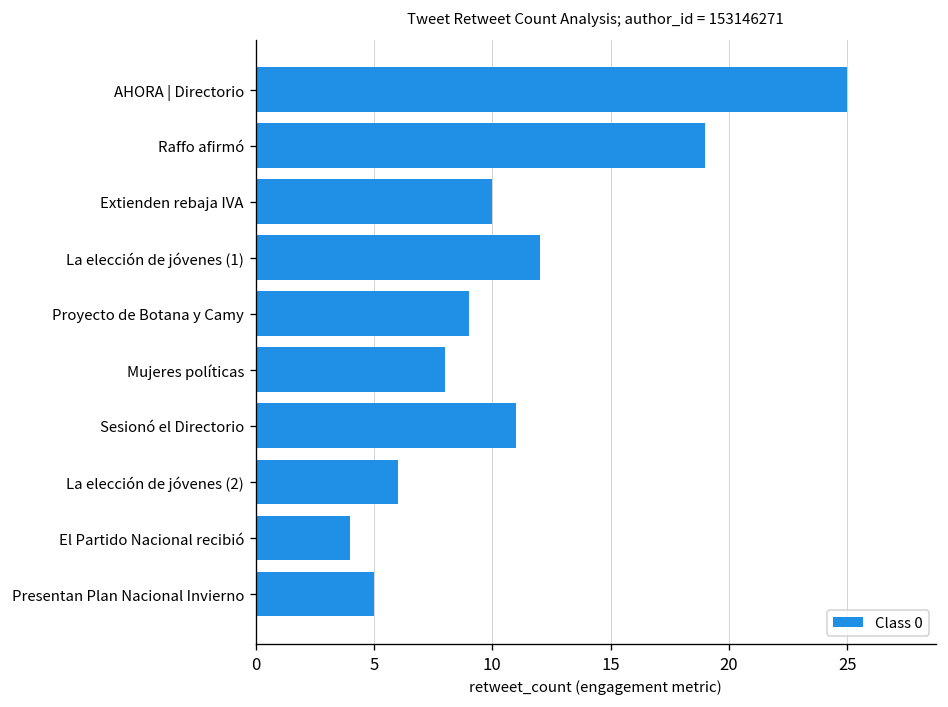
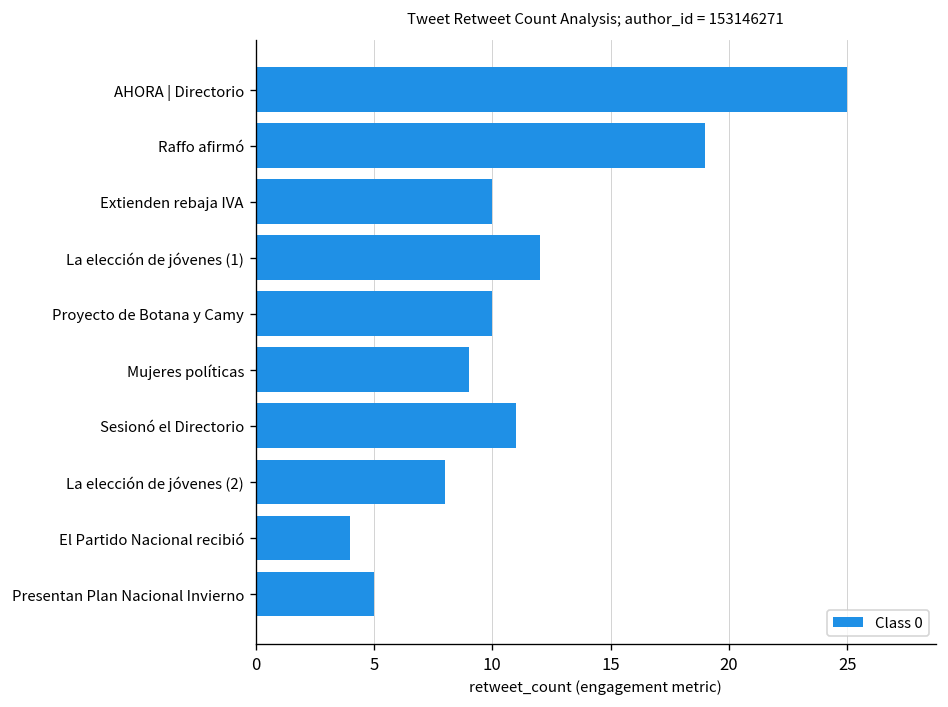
  {
    "AHORA | Directorio": 25,
    "Raffo afirmó": 19,
    "Extienden rebaja IVA": 10,
    "La elección de jóvenes (1)": 12,
-   "Proyecto de Botana y Camy": 9,
-   "Mujeres políticas": 8,
+   "Proyecto de Botana y Camy": 10,
+   "Mujeres políticas": 9,
    "Sesionó el Directorio": 11,
-   "La elección de jóvenes (2)": 6,
+   "La elección de jóvenes (2)": 8,
    "El Partido Nacional recibió": 4,
    "Presentan Plan Nacional Invierno": 5
  }
